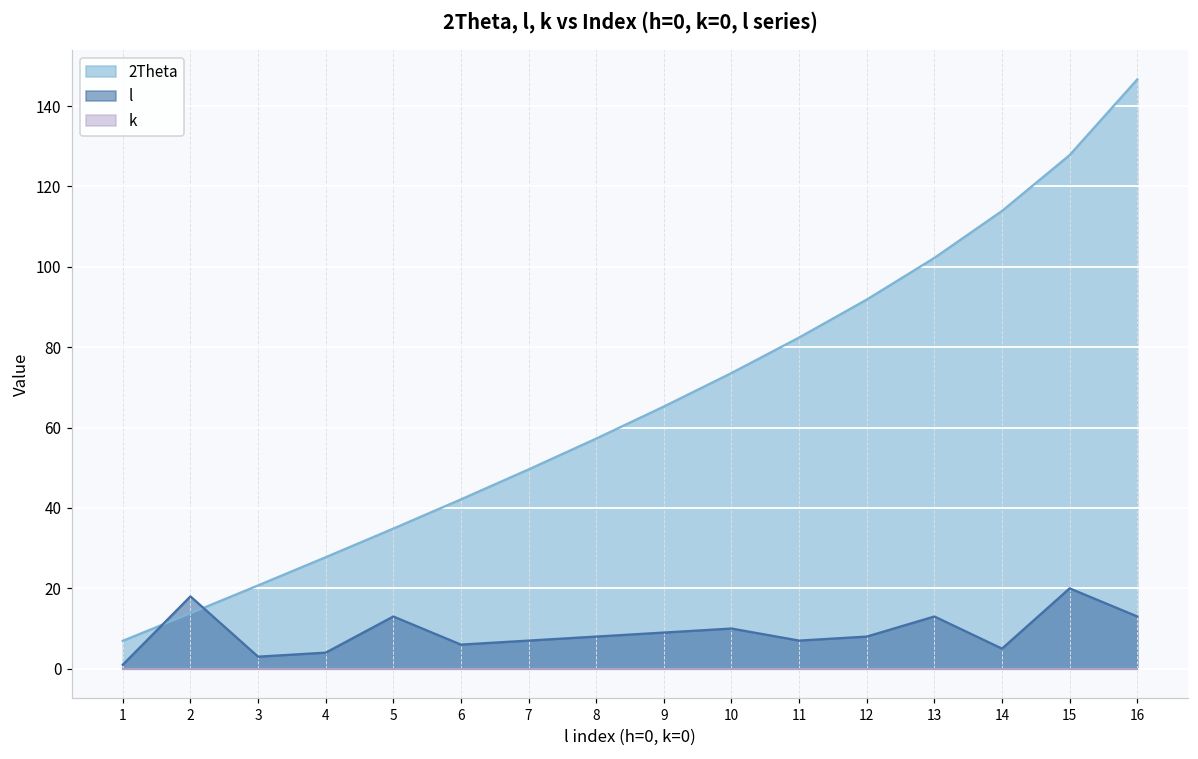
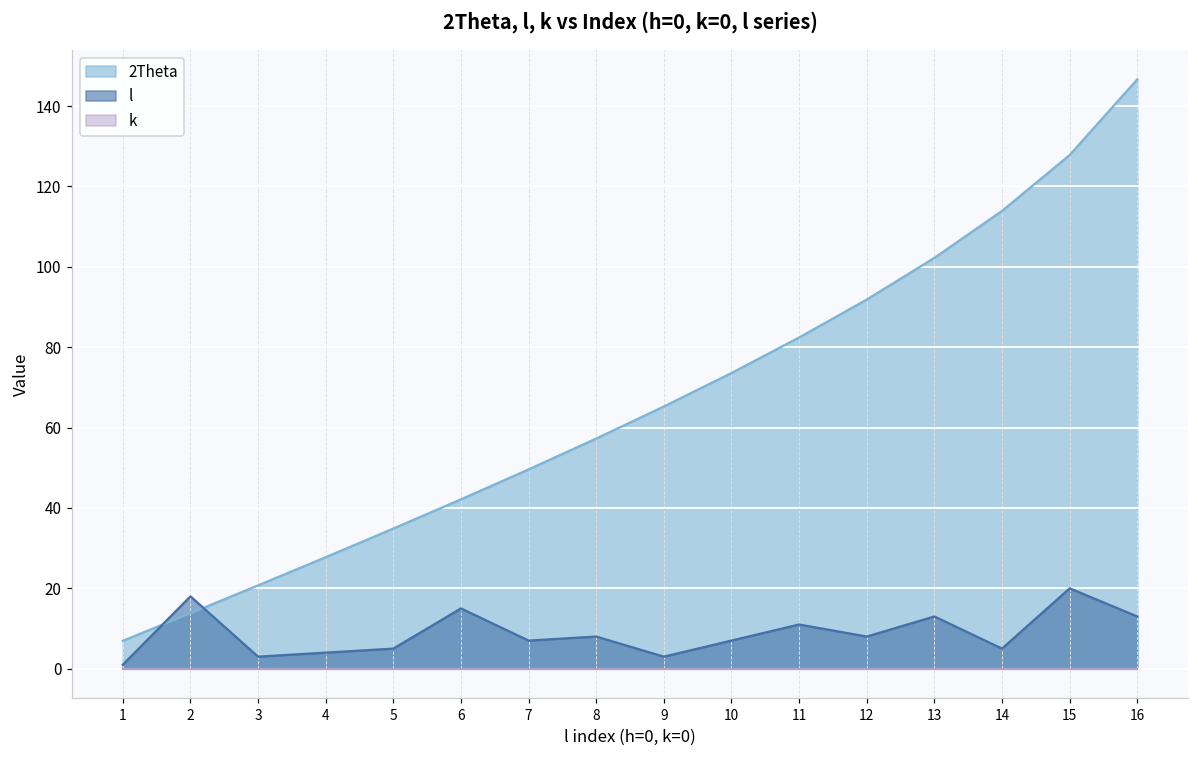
  {
    "l": {
      "1": 1,
      "2": 18,
      "3": 3,
      "4": 4,
-     "5": 13,
-     "6": 6,
+     "5": 5,
+     "6": 15,
      "7": 7,
      "8": 8,
-     "9": 9,
-     "10": 10,
-     "11": 7,
+     "9": 3,
+     "10": 7,
+     "11": 11,
      "12": 8,
      "13": 13,
      "14": 5,
      "15": 20,
      "16": 13
    }
  }
